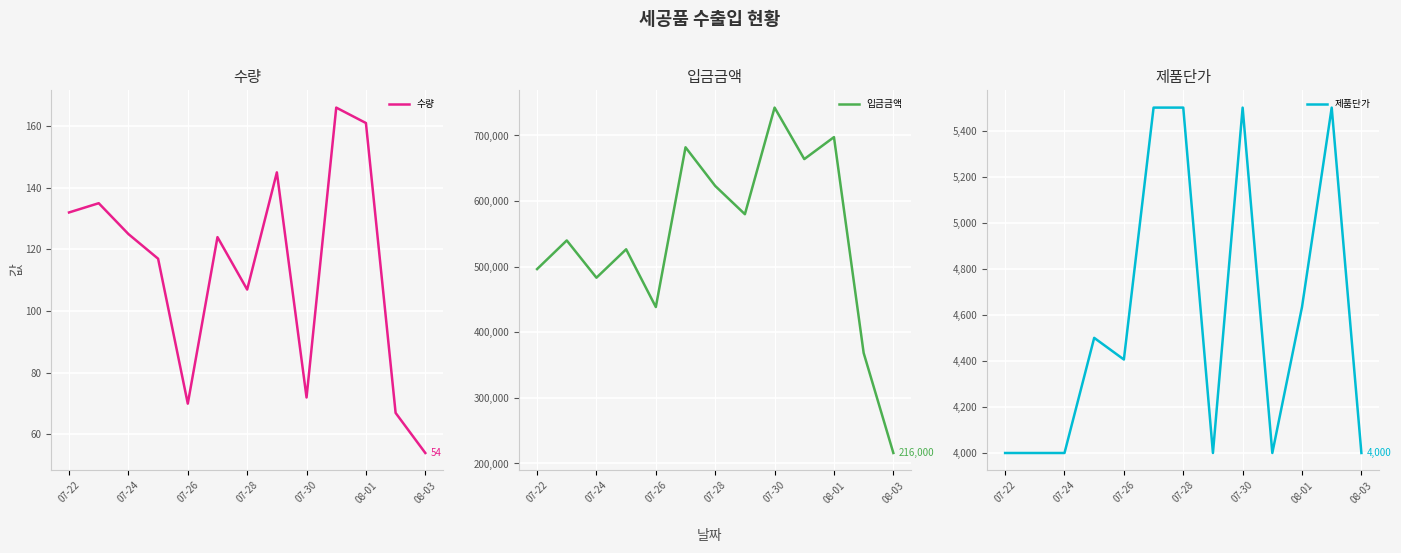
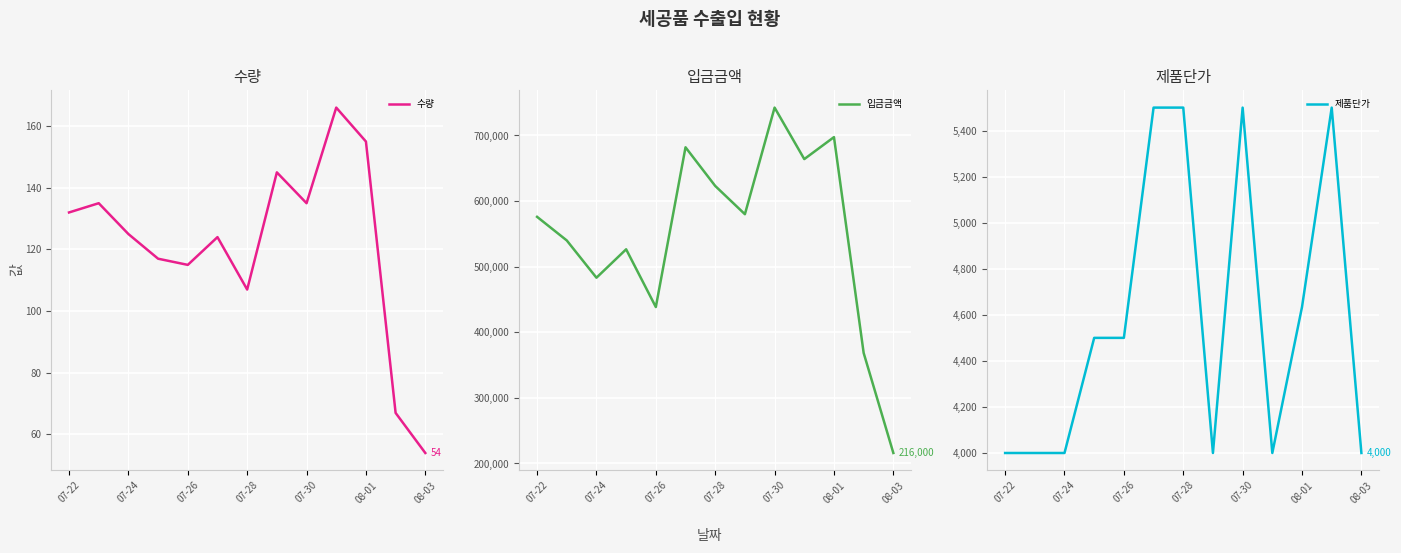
  {
    "수량": {
      "07-22": "132",
      "07-24": "125",
-     "07-26": "70",
+     "07-26": "115",
      "07-28": "107",
-     "07-30": "72",
-     "08-01": "161"
+     "07-30": "135",
+     "08-01": "155"
    },
    "입금금액": {
-     "07-22": "500,000",
+     "07-22": "580,000",
      "07-24": "480,000",
      "07-26": "440,000",
      "07-28": "620,000",
      "07-30": "740,000",
      "08-01": "700,000"
    },
    "제품단가": {
      "07-22": "4,000",
      "07-24": "4,000",
-     "07-26": "4,410",
+     "07-26": "4,500",
      "07-28": "5,500",
      "07-30": "5,500",
      "08-01": "4,630"
    }
  }
